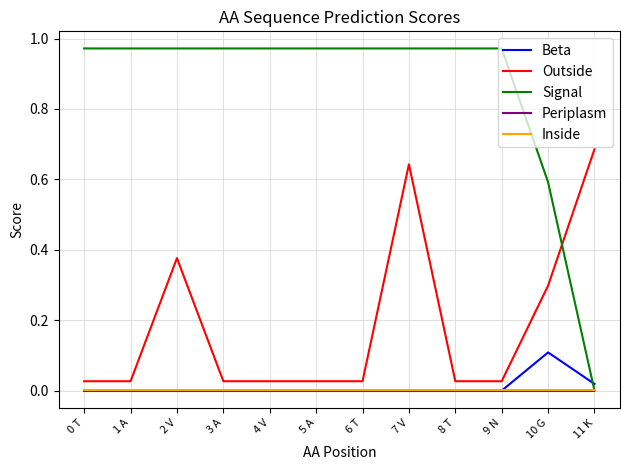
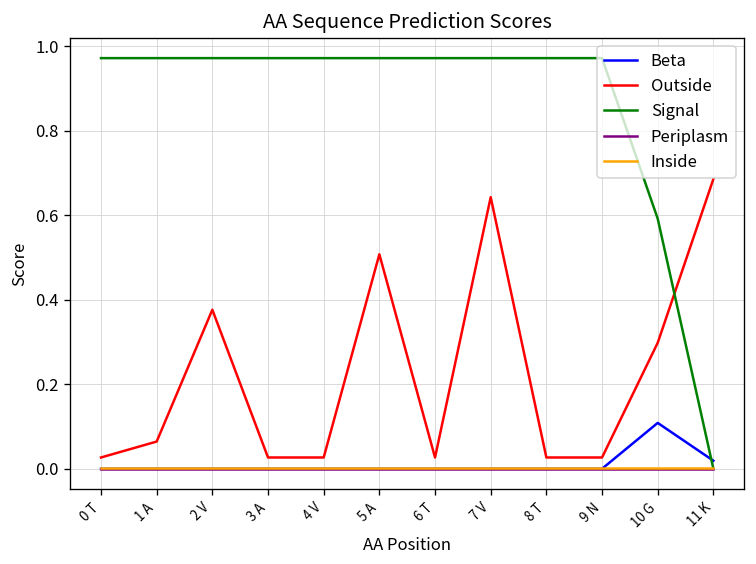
  {
    "Beta": {
      "10 G": 0.11,
      "11 K": 0.02
    },
    "Outside": {
      "0 T": 0.03,
-     "1 A": 0.03,
+     "1 A": 0.06,
      "2 V": 0.38,
      "3 A": 0.03,
      "4 V": 0.03,
-     "5 A": 0.03,
+     "5 A": 0.51,
      "6 T": 0.03,
      "7 V": 0.64,
      "8 T": 0.03,
      "9 N": 0.03,
      "10 G": 0.30,
      "11 K": 0.69
    },
    "Signal": {
      "0 T": 0.97,
      "1 A": 0.97,
      "2 V": 0.97,
      "3 A": 0.97,
      "4 V": 0.97,
      "5 A": 0.97,
      "6 T": 0.97,
      "7 V": 0.97,
      "8 T": 0.97,
      "10 G": 0.59
    }
  }
